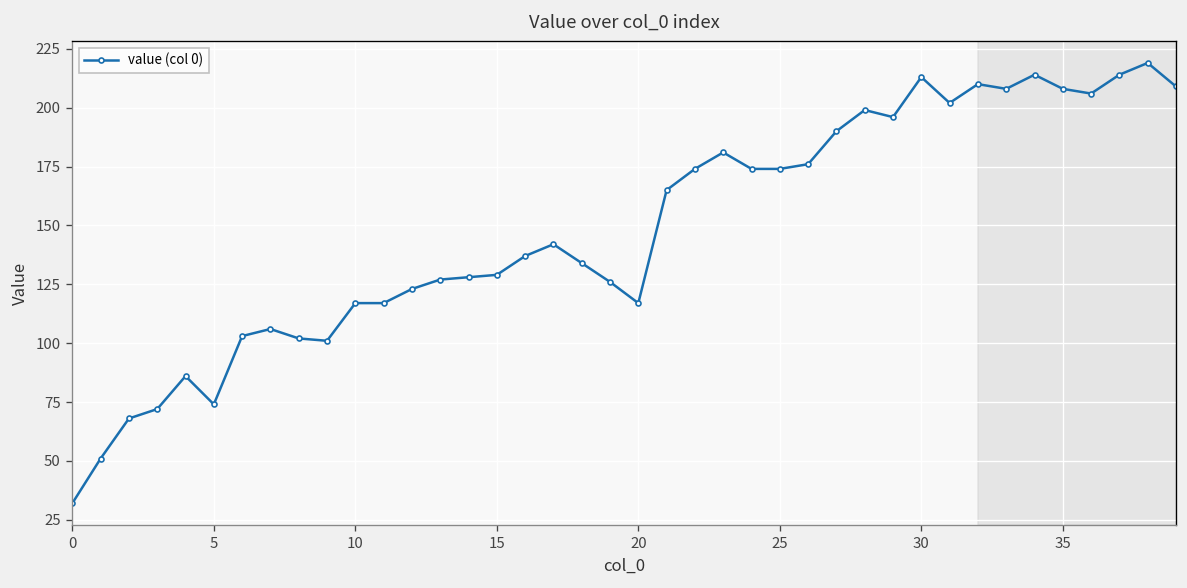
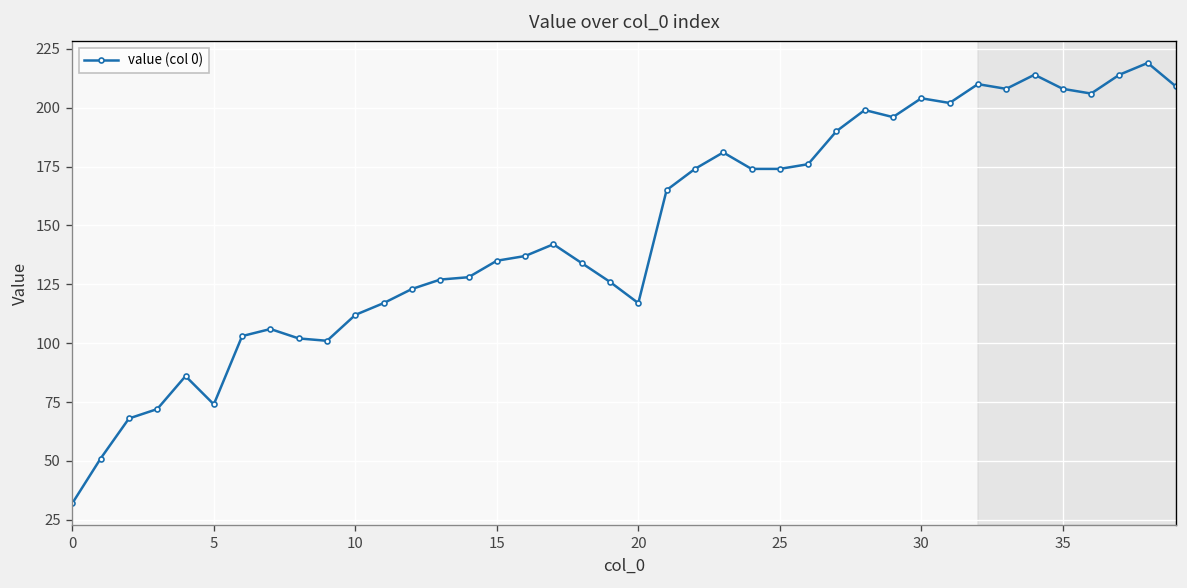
  {
    "0": 32,
    "5": 74,
-   "10": 117,
-   "15": 129,
+   "10": 112,
+   "15": 135,
    "20": 117,
    "25": 174,
-   "30": 213,
+   "30": 204,
    "35": 208
  }
